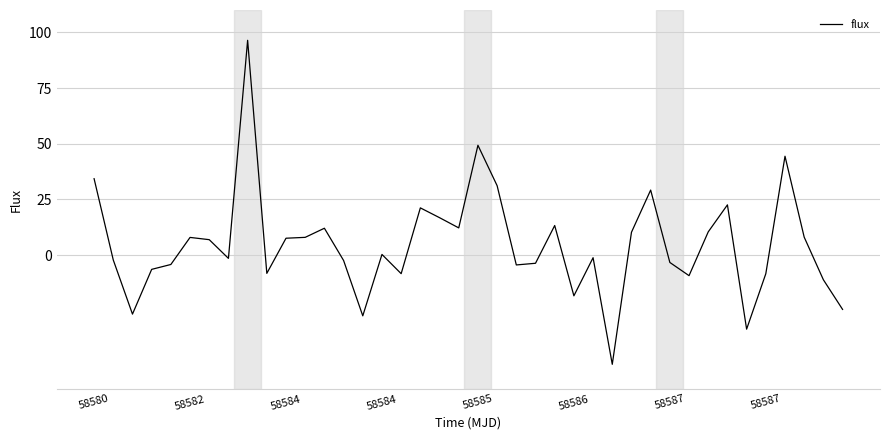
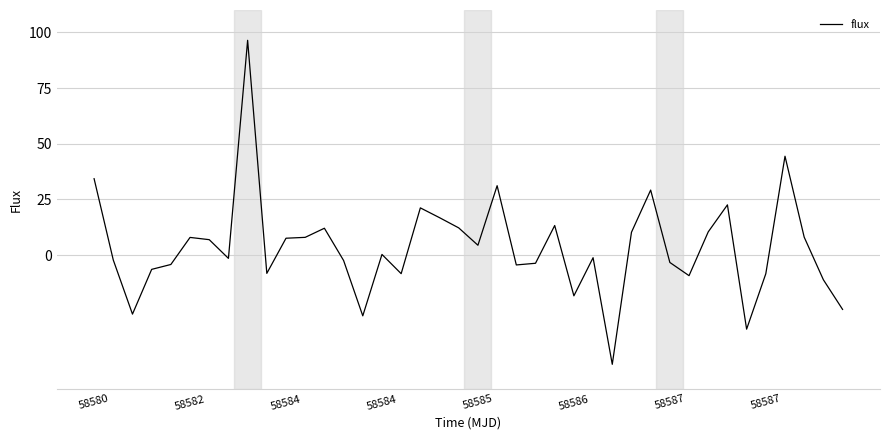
  {
    "58580": 34,
    "58582": 8,
-   "58585": 49,
+   "58585": 4,
    "58586": -18
  }
